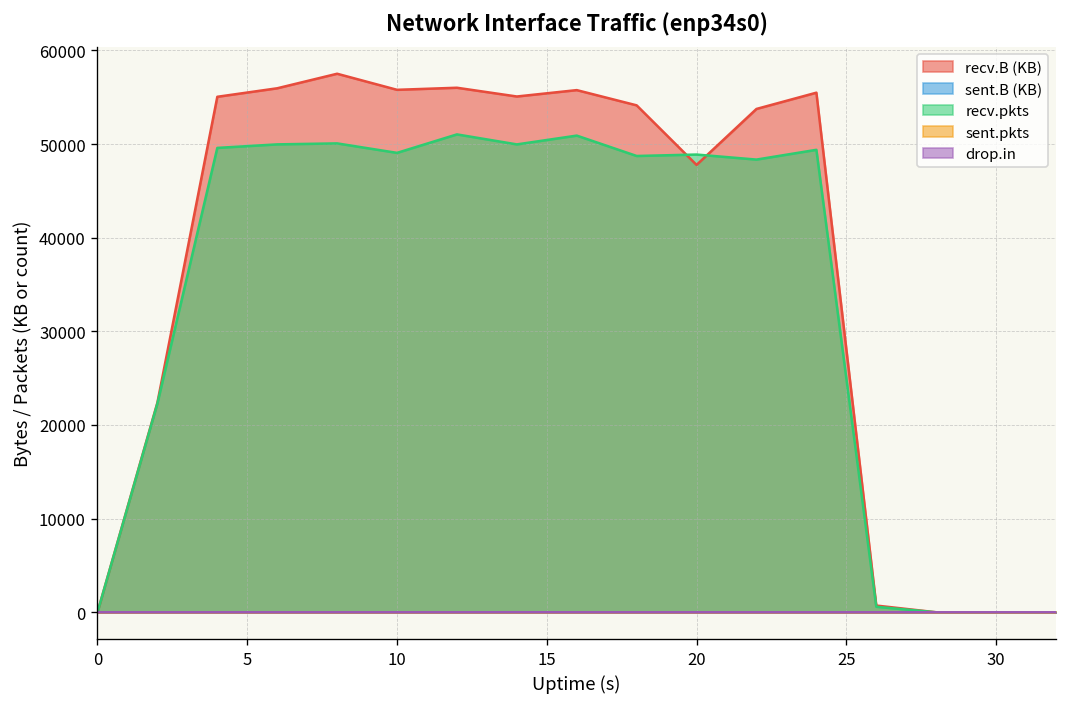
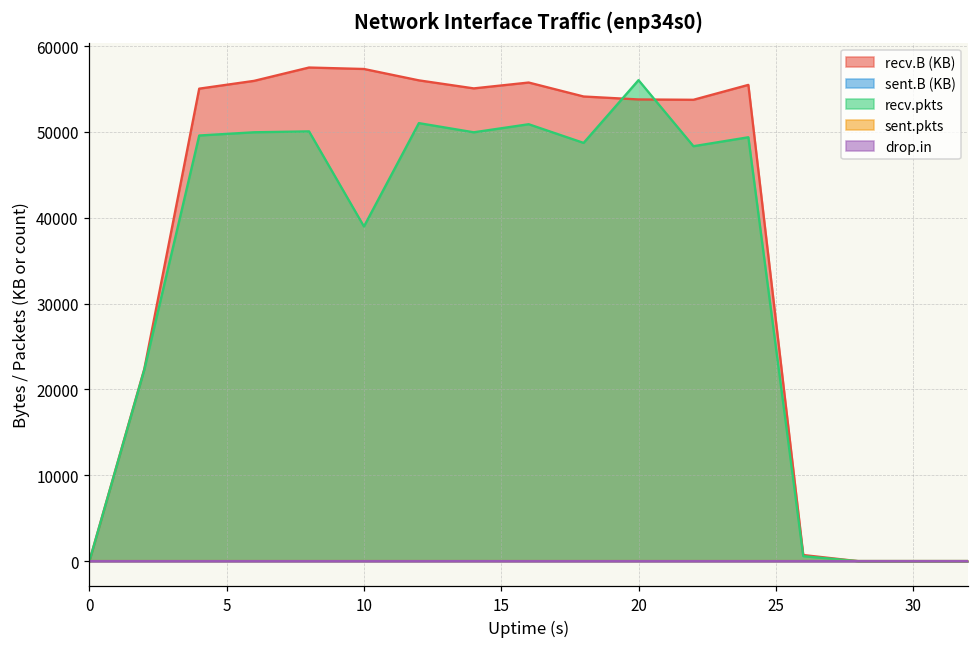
  {
    "recv.B (KB)": {
-     "10": 56000,
-     "20": 48000
+     "10": 57000,
+     "20": 54000
    },
    "drop.in": {
      "10": 0,
      "20": 0
    },
    "recv.pkts": {
-     "10": 49000,
-     "20": 49000
+     "10": 39000,
+     "20": 56000
    }
  }
